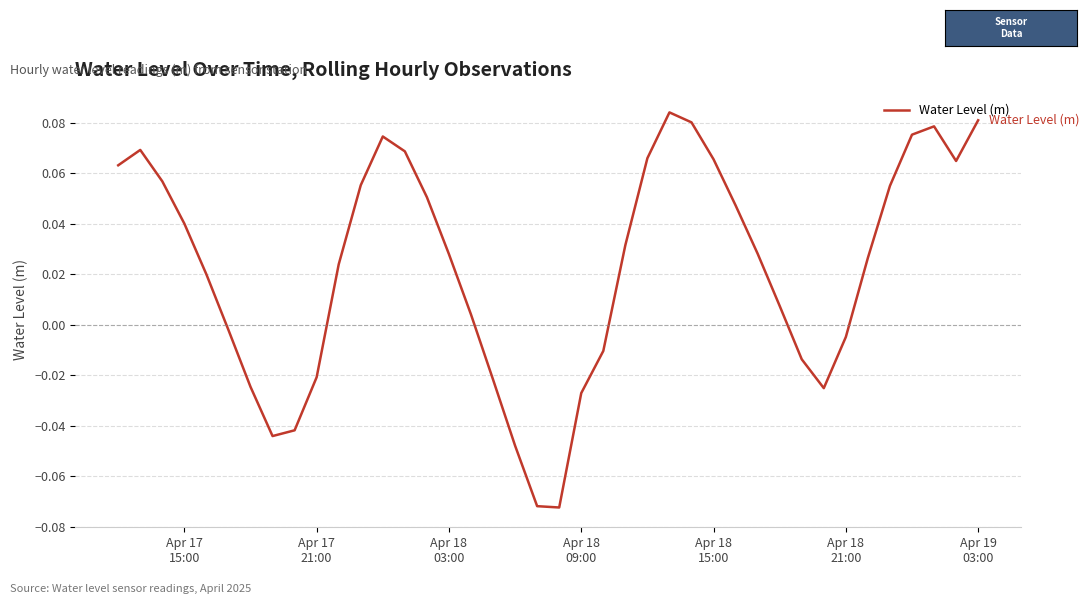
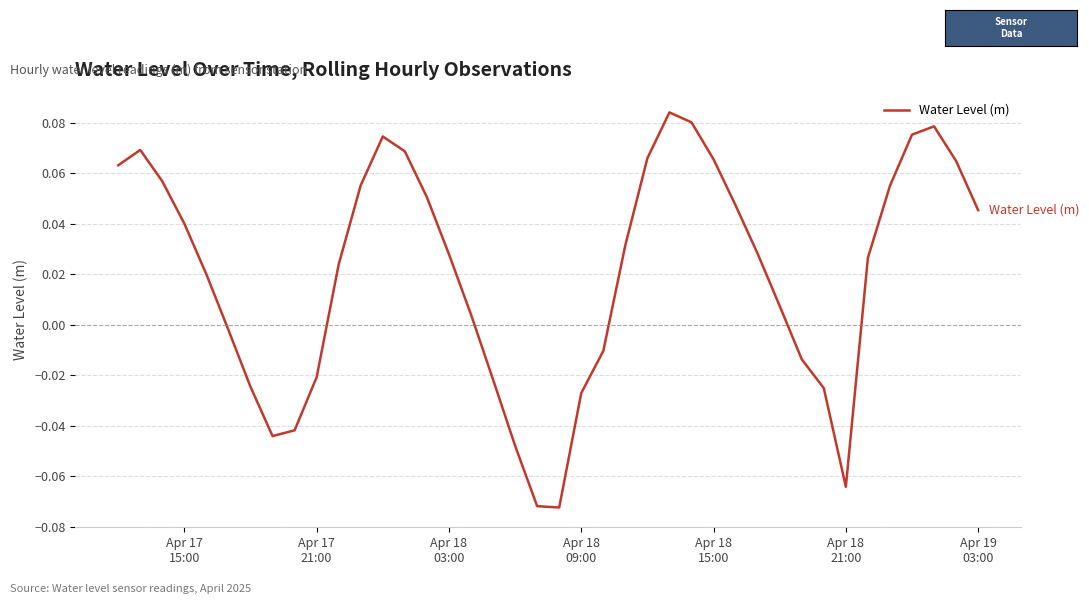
  {
    "Apr 17 15:00": 0.040,
    "Apr 17 21:00": -0.021,
    "Apr 18 03:00": 0.028,
    "Apr 18 09:00": -0.027,
    "Apr 18 15:00": 0.066,
-   "Apr 18 21:00": -0.005,
-   "Apr 19 03:00": 0.081
+   "Apr 18 21:00": -0.064,
+   "Apr 19 03:00": 0.045
  }
